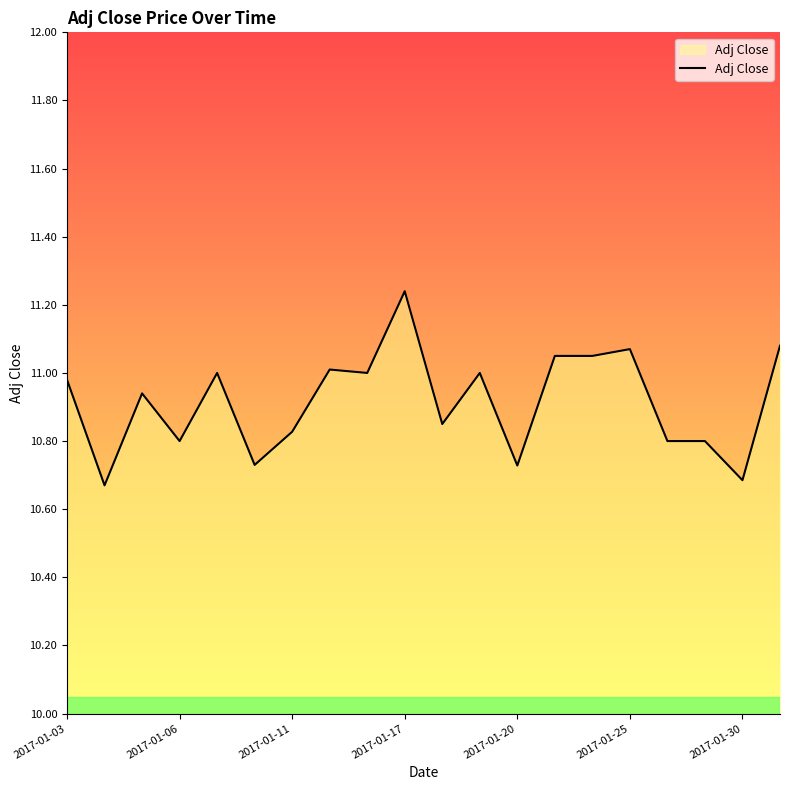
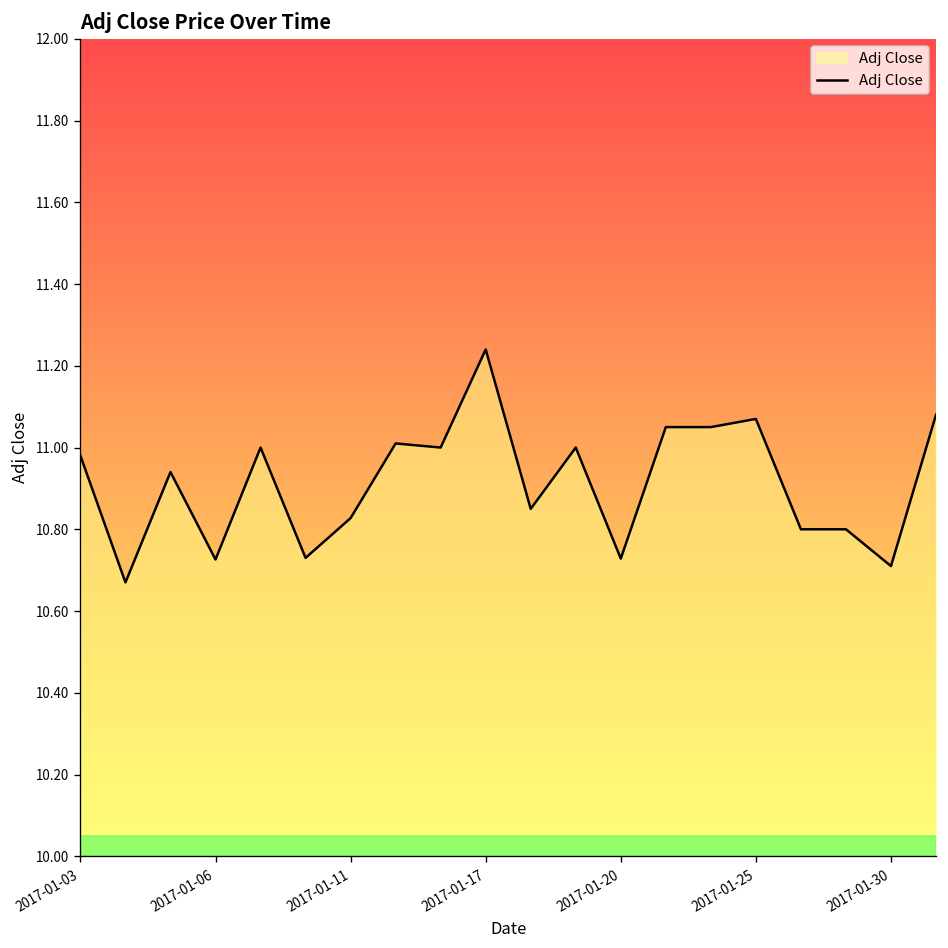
  {
    "2017-01-03": 10.98,
-   "2017-01-06": 10.80,
+   "2017-01-06": 10.73,
    "2017-01-11": 10.83,
    "2017-01-17": 11.24,
    "2017-01-20": 10.73,
    "2017-01-25": 11.07,
-   "2017-01-30": 10.69
+   "2017-01-30": 10.71
  }
